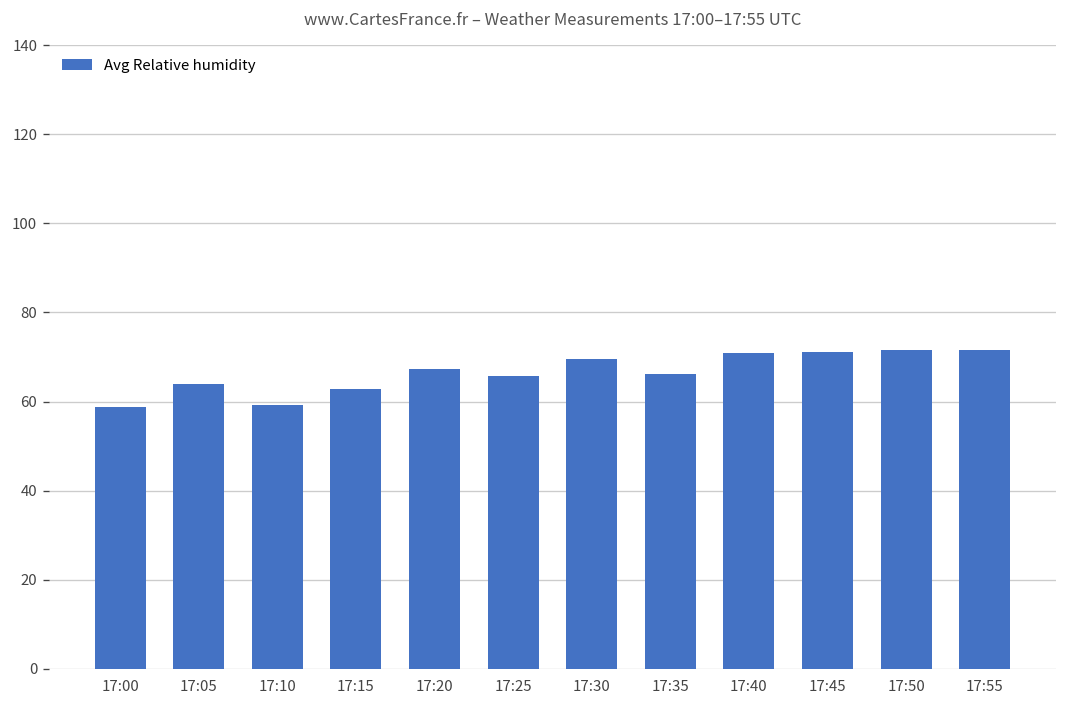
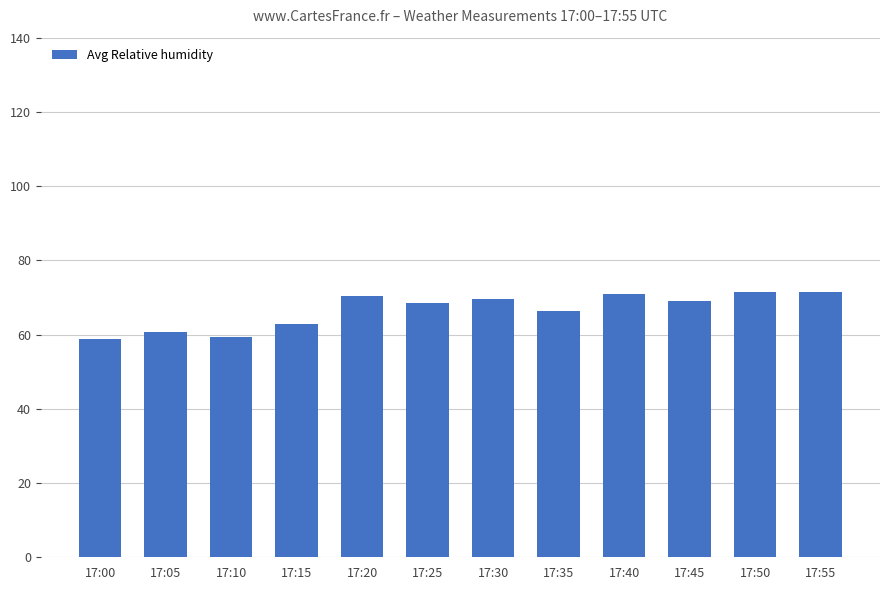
  {
    "17:00": 59,
-   "17:05": 64,
+   "17:05": 61,
    "17:10": 59,
    "17:15": 63,
-   "17:20": 67,
-   "17:25": 66,
+   "17:20": 70,
+   "17:25": 68,
    "17:30": 70,
    "17:35": 66,
    "17:40": 71,
-   "17:45": 71,
+   "17:45": 69,
    "17:50": 71,
    "17:55": 72
  }
